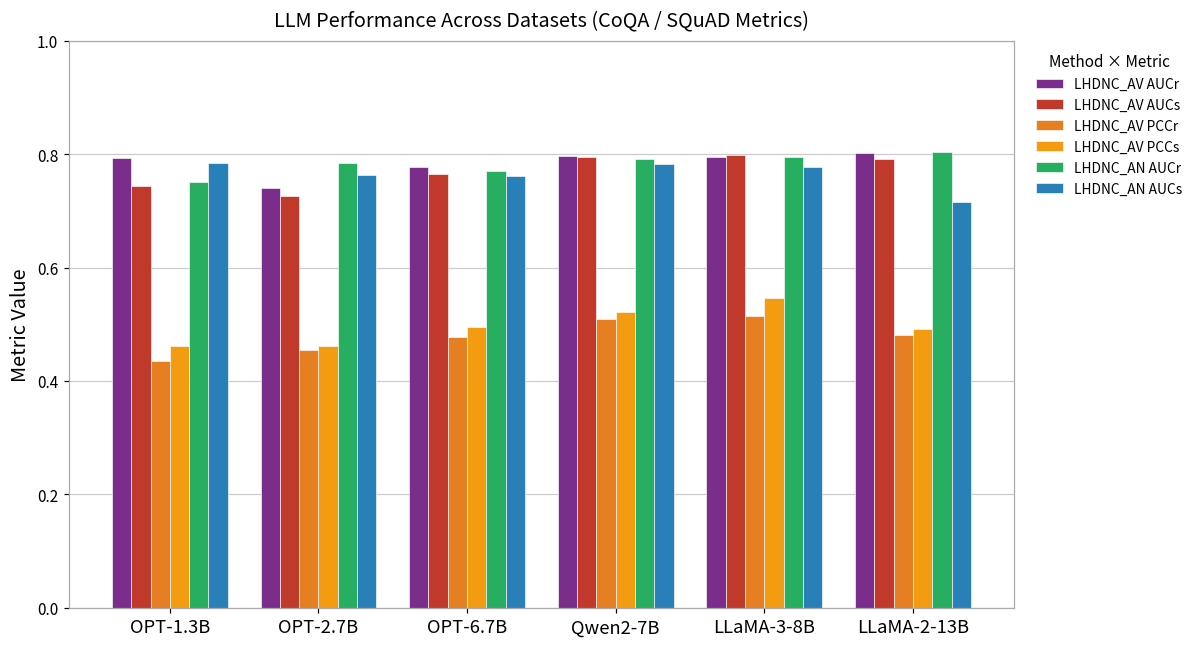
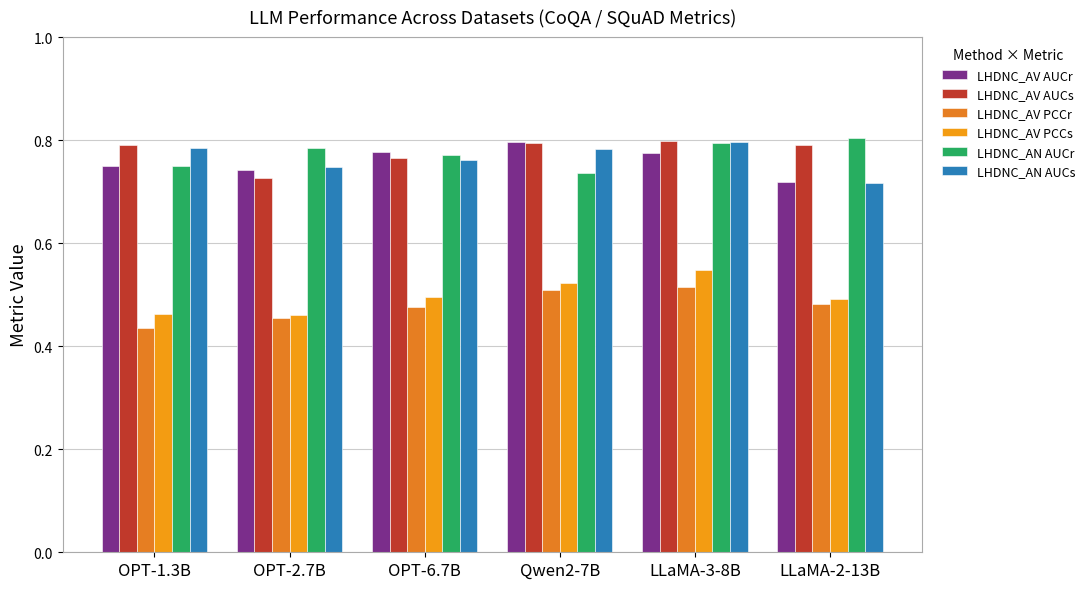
  {
    "LHDNC_AV AUCr": {
-     "OPT-1.3B": 0.79,
+     "OPT-1.3B": 0.75,
      "OPT-2.7B": 0.74,
      "OPT-6.7B": 0.78,
      "Qwen2-7B": 0.80,
-     "LLaMA-3-8B": 0.80,
-     "LLaMA-2-13B": 0.80
+     "LLaMA-3-8B": 0.77,
+     "LLaMA-2-13B": 0.72
    },
    "LHDNC_AV AUCs": {
-     "OPT-1.3B": 0.74,
+     "OPT-1.3B": 0.79,
      "OPT-2.7B": 0.73,
      "OPT-6.7B": 0.76,
      "Qwen2-7B": 0.79,
      "LLaMA-3-8B": 0.80,
      "LLaMA-2-13B": 0.79
    },
    "LHDNC_AN AUCr": {
      "OPT-1.3B": 0.75,
      "OPT-2.7B": 0.78,
      "OPT-6.7B": 0.77,
-     "Qwen2-7B": 0.79,
+     "Qwen2-7B": 0.74,
      "LLaMA-3-8B": 0.79,
      "LLaMA-2-13B": 0.80
    },
    "LHDNC_AN AUCs": {
      "OPT-1.3B": 0.79,
-     "OPT-2.7B": 0.76,
+     "OPT-2.7B": 0.75,
      "OPT-6.7B": 0.76,
      "Qwen2-7B": 0.78,
-     "LLaMA-3-8B": 0.78,
+     "LLaMA-3-8B": 0.80,
      "LLaMA-2-13B": 0.72
    }
  }
